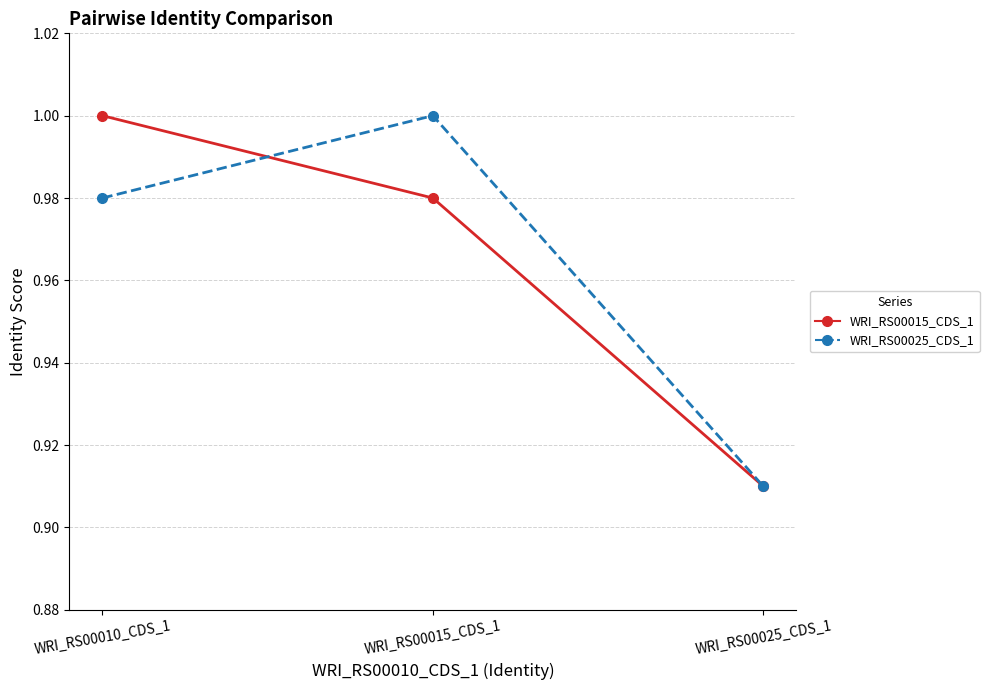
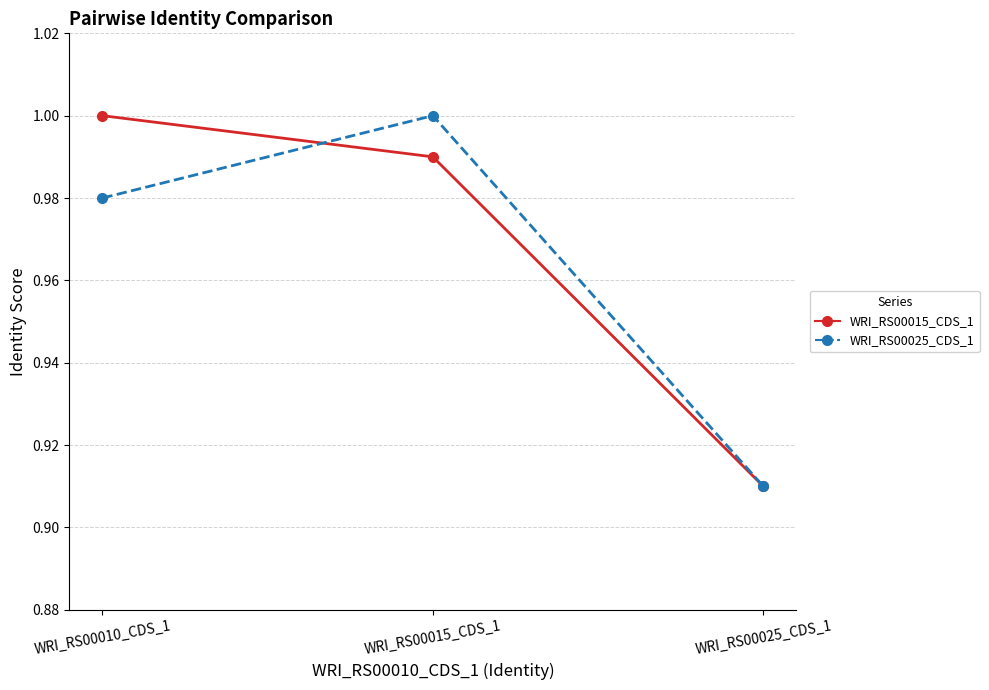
  {
    "WRI_RS00015_CDS_1": {
      "WRI_RS00010_CDS_1": 1.00,
-     "WRI_RS00015_CDS_1": 0.98
+     "WRI_RS00015_CDS_1": 0.99
    },
    "WRI_RS00025_CDS_1": {
      "WRI_RS00010_CDS_1": 0.98,
      "WRI_RS00015_CDS_1": 1.00
    }
  }
